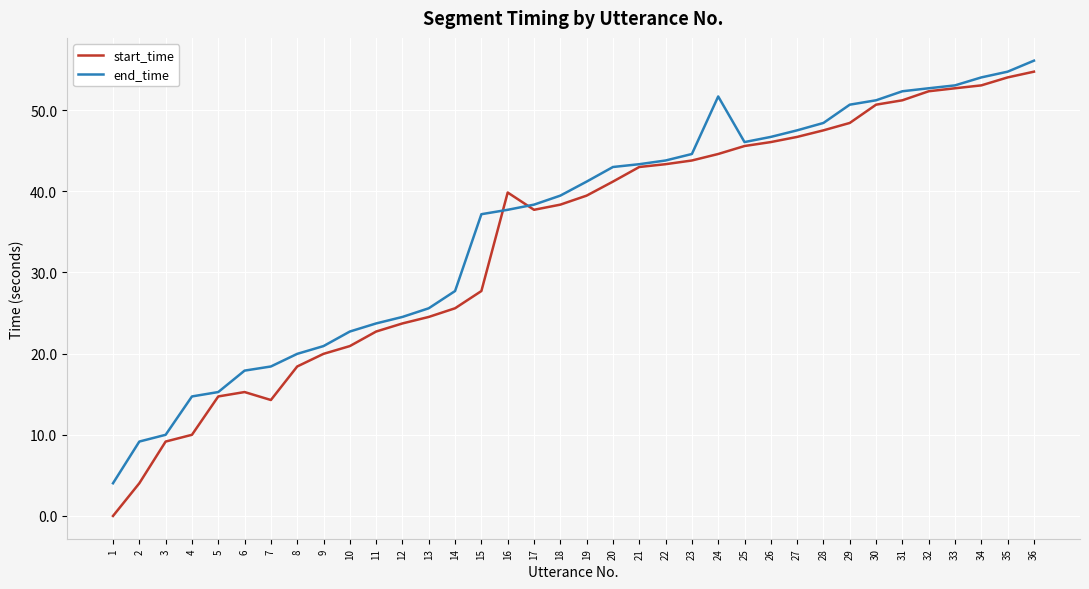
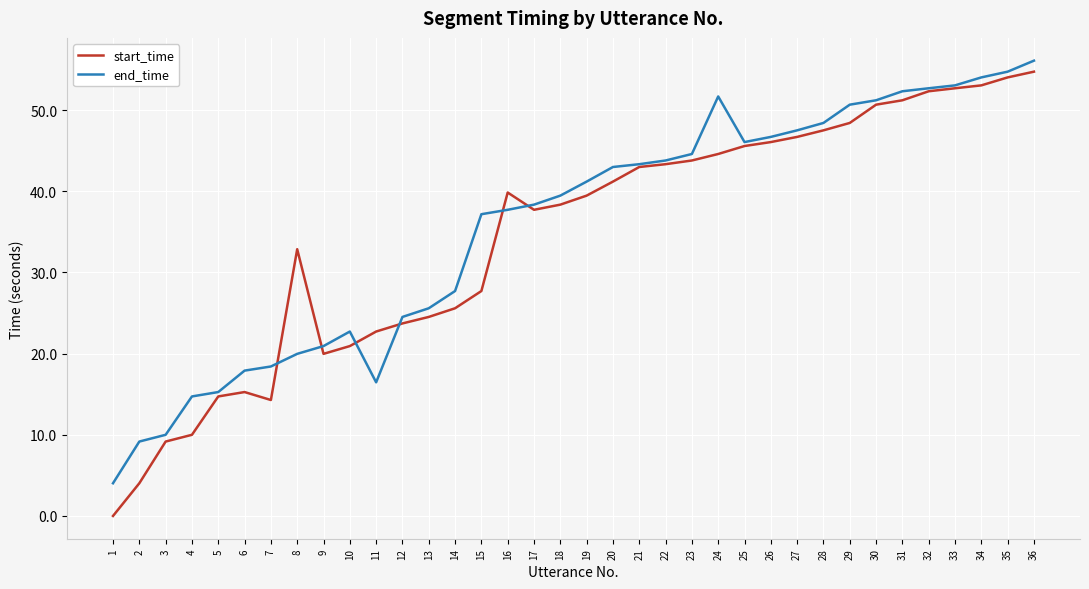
  {
    "start_time": {
      "1": 0,
      "2": 4,
      "3": 9,
      "4": 10,
      "5": 15,
      "6": 15,
      "7": 14,
-     "8": 18,
+     "8": 33,
      "9": 20,
      "10": 21,
      "11": 23,
      "12": 24,
      "13": 25,
      "14": 26,
      "15": 28,
      "16": 40,
      "17": 38,
      "18": 38,
      "19": 39,
      "20": 41,
      "21": 43,
      "22": 43,
      "23": 44,
      "24": 45,
      "25": 46,
      "26": 46,
      "27": 47,
      "28": 48,
      "29": 48,
      "30": 51,
      "31": 51,
      "32": 52,
      "33": 53,
      "34": 53,
      "35": 54,
      "36": 55
    },
    "end_time": {
      "1": 4,
      "2": 9,
      "3": 10,
      "4": 15,
      "5": 15,
      "6": 18,
      "7": 18,
      "8": 20,
      "9": 21,
      "10": 23,
-     "11": 24,
+     "11": 16,
      "12": 25,
      "13": 26,
      "14": 28,
      "15": 37,
      "16": 38,
      "17": 38,
      "18": 39,
      "19": 41,
      "20": 43,
      "21": 43,
      "22": 44,
      "23": 45,
      "24": 52,
      "25": 46,
      "26": 47,
      "27": 48,
      "28": 48,
      "29": 51,
      "30": 51,
      "31": 52,
      "32": 53,
      "33": 53,
      "34": 54,
      "35": 55,
      "36": 56
    }
  }
